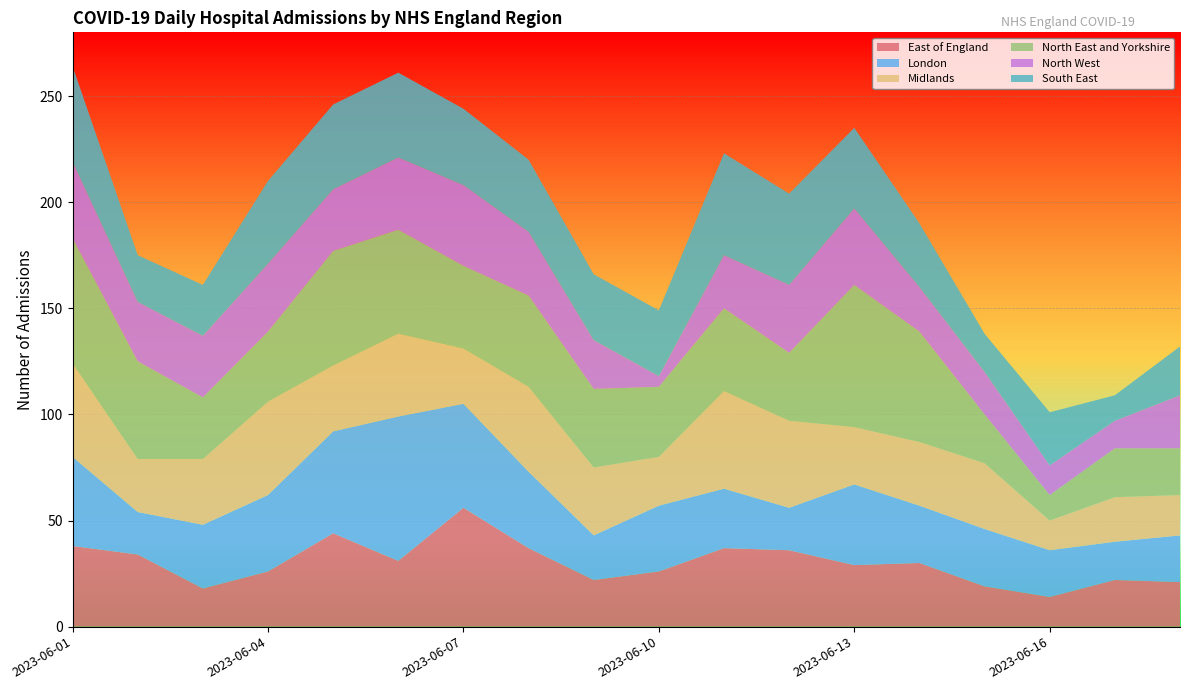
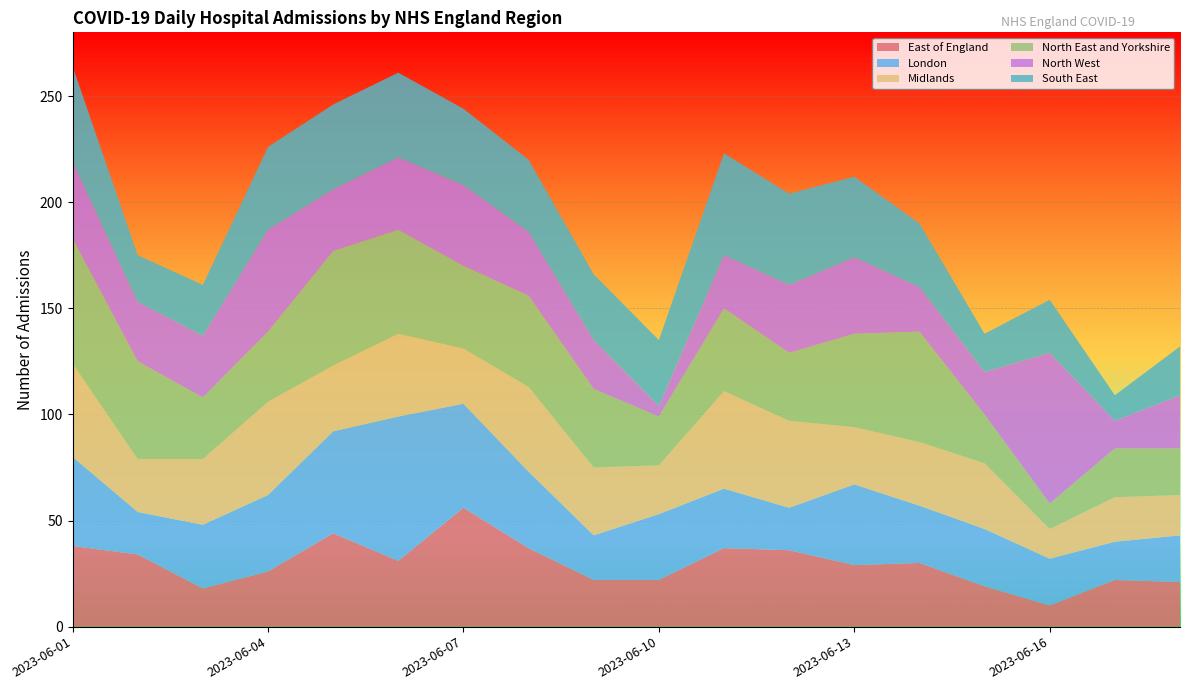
  {
    "East of England": {
      "2023-06-01": 38,
      "2023-06-04": 26,
      "2023-06-07": 56,
-     "2023-06-10": 26,
+     "2023-06-10": 22,
      "2023-06-13": 29,
-     "2023-06-16": 14
+     "2023-06-16": 10
    },
    "Midlands": {
      "2023-06-01": 44,
      "2023-06-04": 44,
      "2023-06-07": 26,
      "2023-06-10": 23,
      "2023-06-13": 27,
      "2023-06-16": 14
    },
    "North East and Yorkshire": {
      "2023-06-01": 59,
      "2023-06-04": 33,
      "2023-06-07": 39,
-     "2023-06-10": 33,
-     "2023-06-13": 67,
+     "2023-06-10": 23,
+     "2023-06-13": 44,
      "2023-06-16": 12
    },
    "North West": {
      "2023-06-01": 36,
-     "2023-06-04": 32,
+     "2023-06-04": 48,
      "2023-06-07": 38,
      "2023-06-10": 5,
      "2023-06-13": 36,
-     "2023-06-16": 14
+     "2023-06-16": 71
    }
  }
